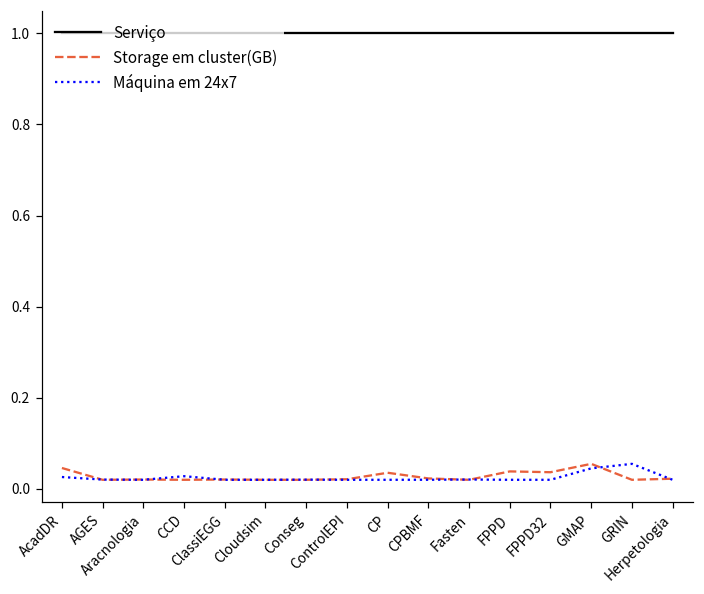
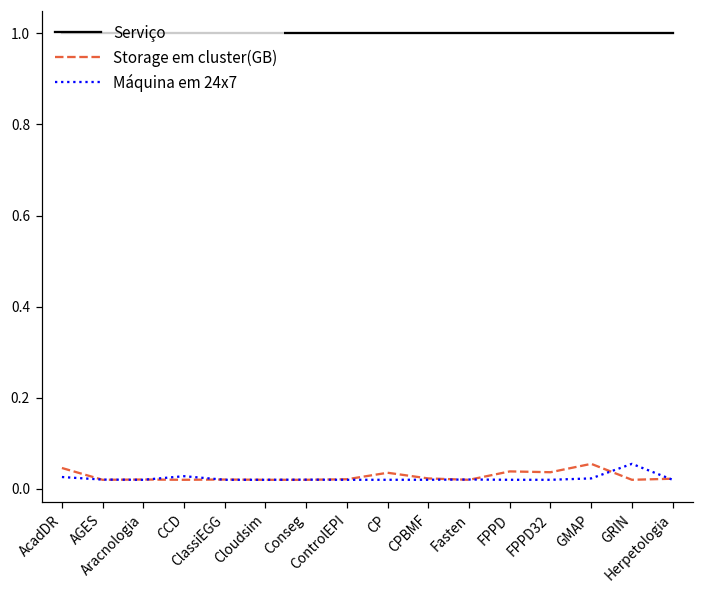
  {
    "Serviço": {
      "Conseg": 1.00,
      "ControlEPI": 1.00,
      "CP": 1.00,
      "CPBMF": 1.00,
      "Fasten": 1.00,
      "FPPD": 1.00,
      "FPPD32": 1.00,
      "GMAP": 1.00,
      "GRIN": 1.00,
      "Herpetologia": 1.00
    },
    "Storage em cluster(GB)": {
      "AcadDR": 0.05,
      "CCD": 0.02,
      "CP": 0.04,
      "FPPD": 0.04,
      "FPPD32": 0.04,
      "GMAP": 0.06,
      "GRIN": 0.02
    },
    "Máquina em 24x7": {
      "AcadDR": 0.03,
      "CCD": 0.03,
      "CP": 0.02,
      "FPPD": 0.02,
      "FPPD32": 0.02,
-     "GMAP": 0.05,
+     "GMAP": 0.02,
      "GRIN": 0.06
    }
  }
